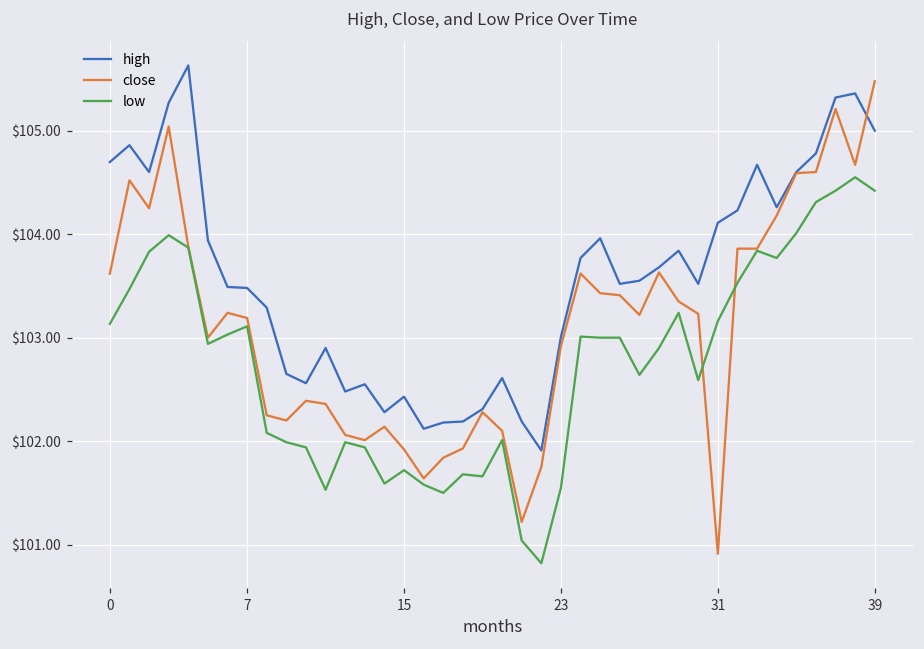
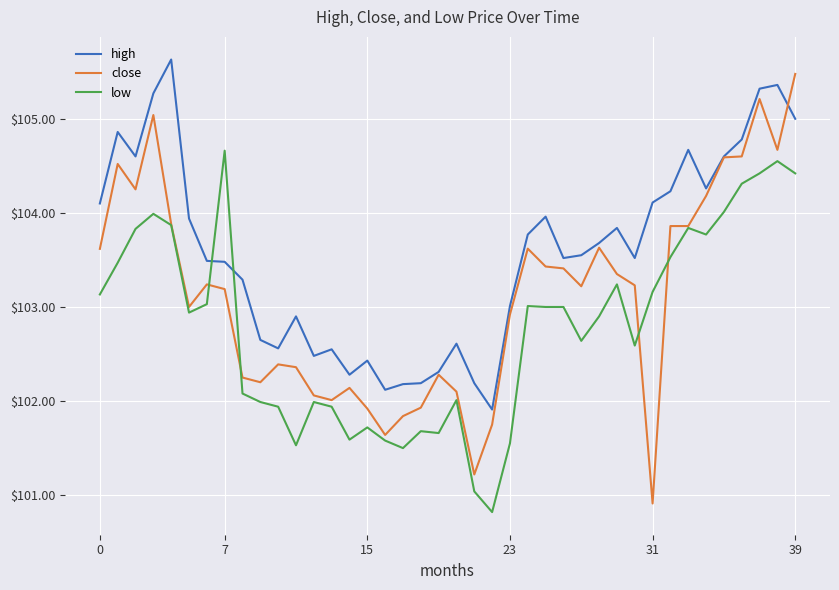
  {
    "high": {
-     "0": "$104.7",
+     "0": "$104.1",
      "7": "$103.5",
      "15": "$102.4",
      "23": "$103.0",
      "31": "$104.1",
      "39": "$105.0"
    },
    "close": {
      "0": "$103.6",
      "7": "$103.2",
      "15": "$101.9",
      "23": "$102.9",
      "31": "$100.9",
      "39": "$105.5"
    },
    "low": {
      "0": "$103.1",
-     "7": "$103.1",
+     "7": "$104.7",
      "15": "$101.7",
      "23": "$101.6",
      "31": "$103.2",
      "39": "$104.4"
    }
  }
